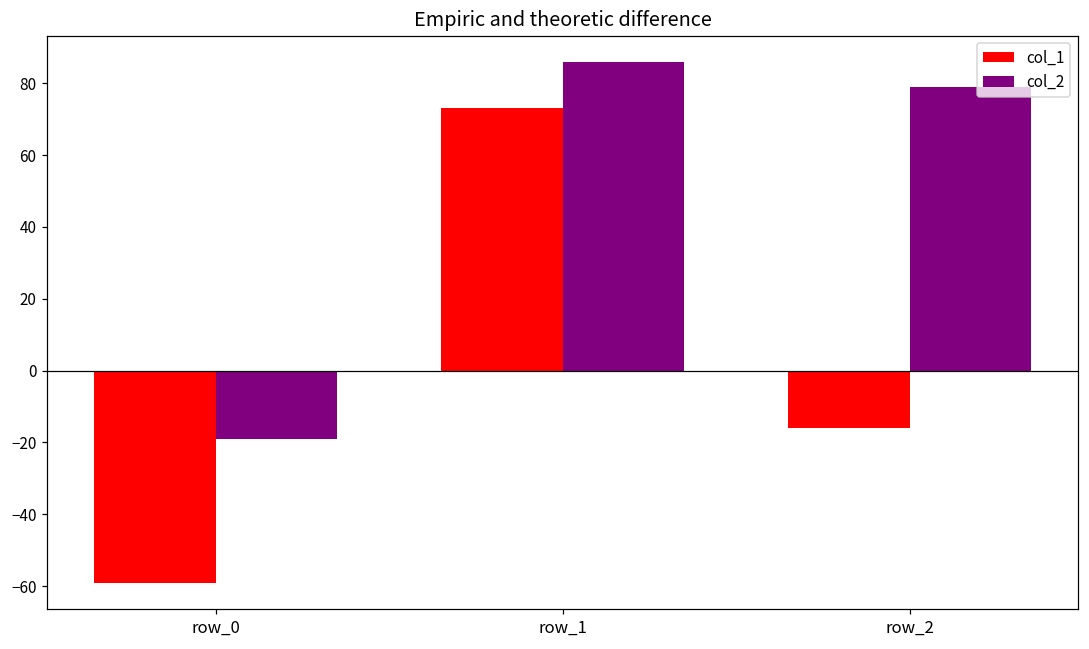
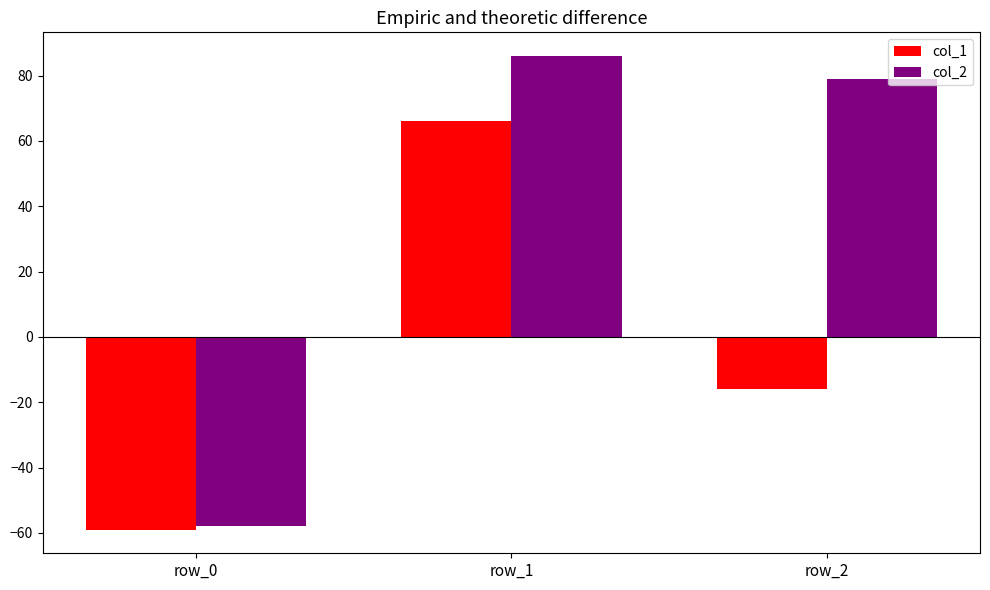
  {
    "col_1": {
      "row_0": -59,
-     "row_1": 73,
+     "row_1": 66,
      "row_2": -16
    },
    "col_2": {
-     "row_0": -19,
+     "row_0": -58,
      "row_1": 86,
      "row_2": 79
    }
  }
